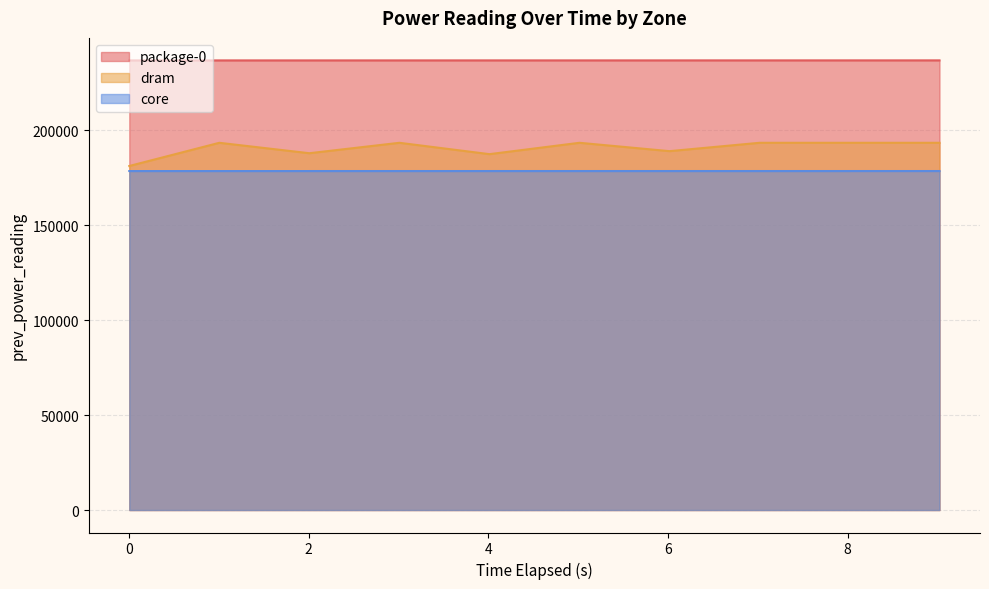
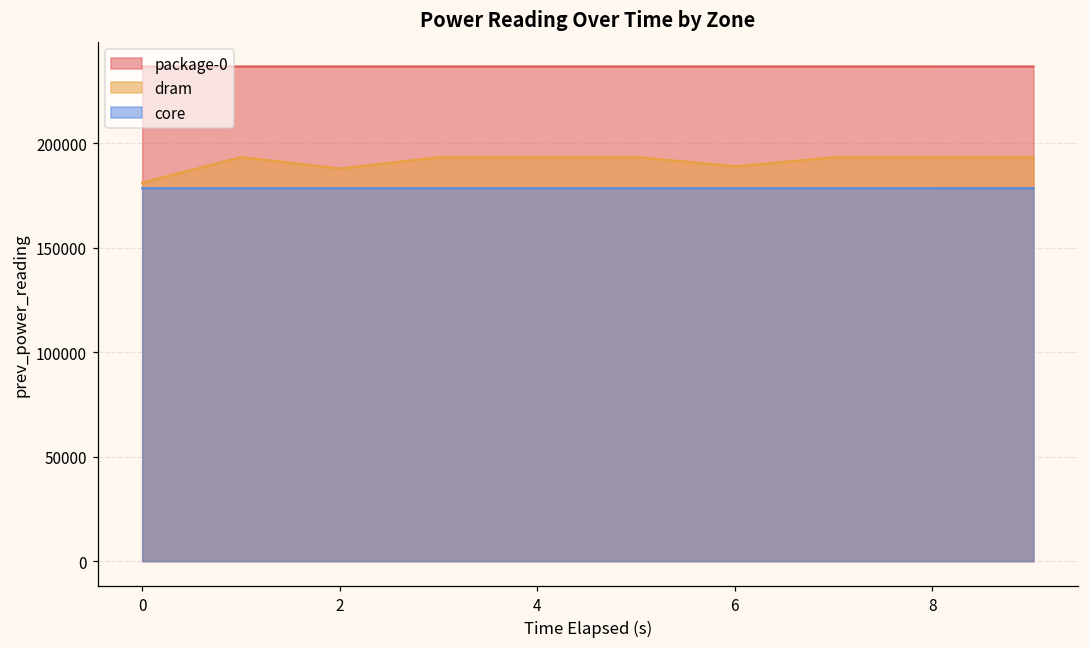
  {
    "package-0": {
      "2": 237000,
      "4": 237000,
      "6": 237000
    },
    "dram": {
      "0": 181000,
      "2": 188000,
-     "4": 187000,
+     "4": 193000,
      "6": 189000
    },
    "core": {
      "0": 179000,
      "2": 179000,
      "4": 179000,
      "6": 179000
    }
  }
